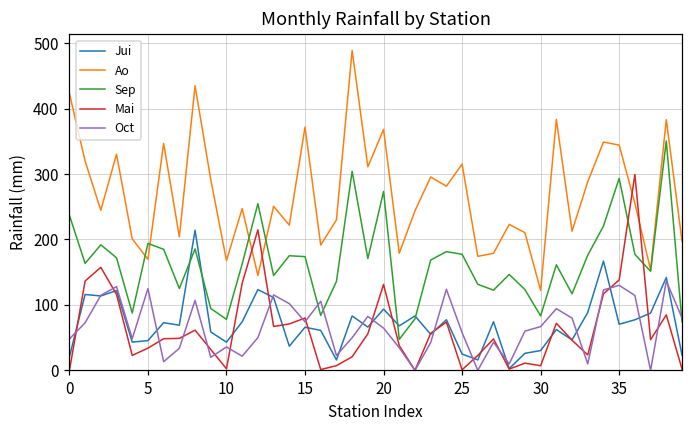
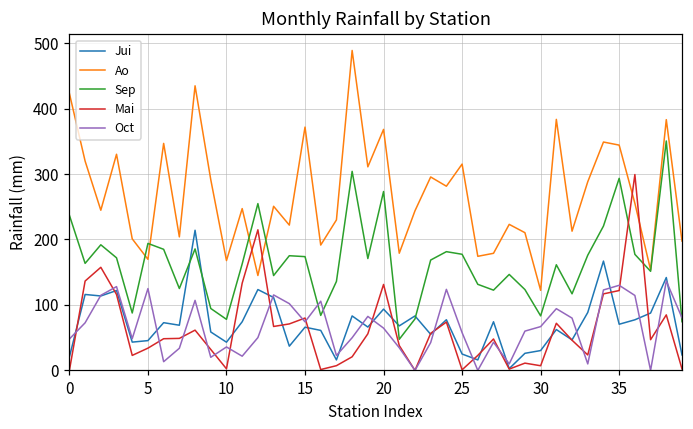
  {
    "Jui": {
      "0": 20,
      "5": 50,
      "10": 40,
      "15": 70,
      "20": 90,
      "25": 30,
      "30": 30,
      "35": 70
    },
    "Ao": {
      "0": 420,
      "5": 170,
      "10": 170,
      "15": 370,
      "20": 370,
      "25": 320,
      "30": 120,
      "35": 340
    },
    "Sep": {
      "0": 240,
      "5": 190,
      "10": 80,
      "15": 170,
      "20": 270,
      "25": 180,
      "30": 80,
      "35": 290
    },
    "Mai": {
      "0": 0,
      "5": 30,
      "10": 0,
      "15": 80,
      "20": 130,
      "25": 0,
      "30": 10,
-     "35": 140
+     "35": 120
    },
    "Oct": {
      "0": 50,
      "5": 130,
      "10": 40,
      "15": 70,
      "20": 60,
      "25": 60,
      "30": 70,
      "35": 130
    }
  }
